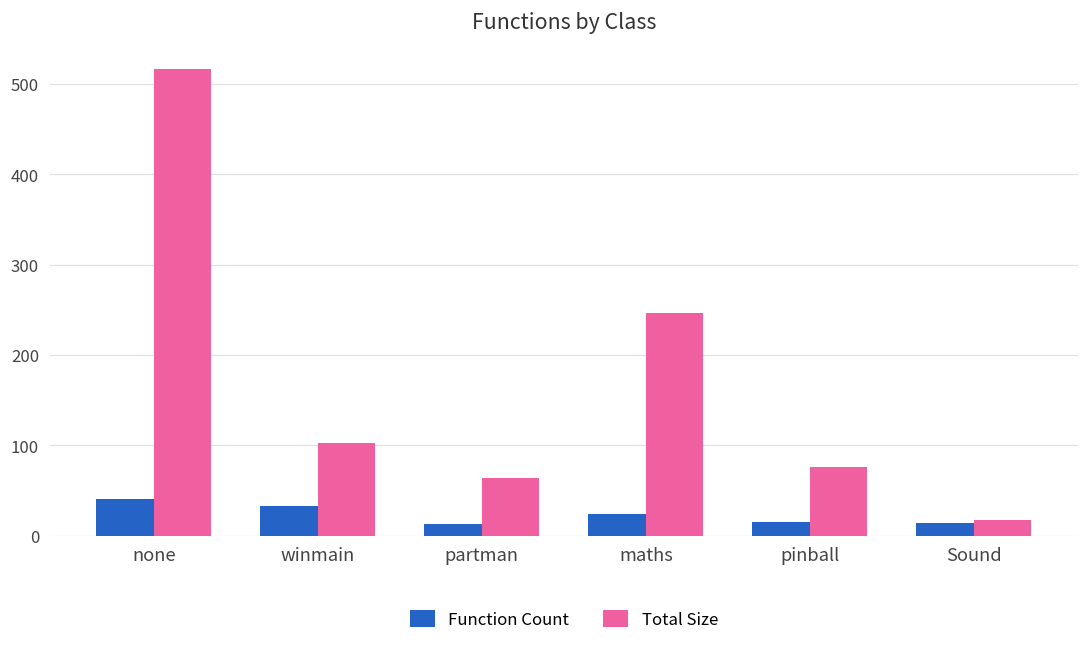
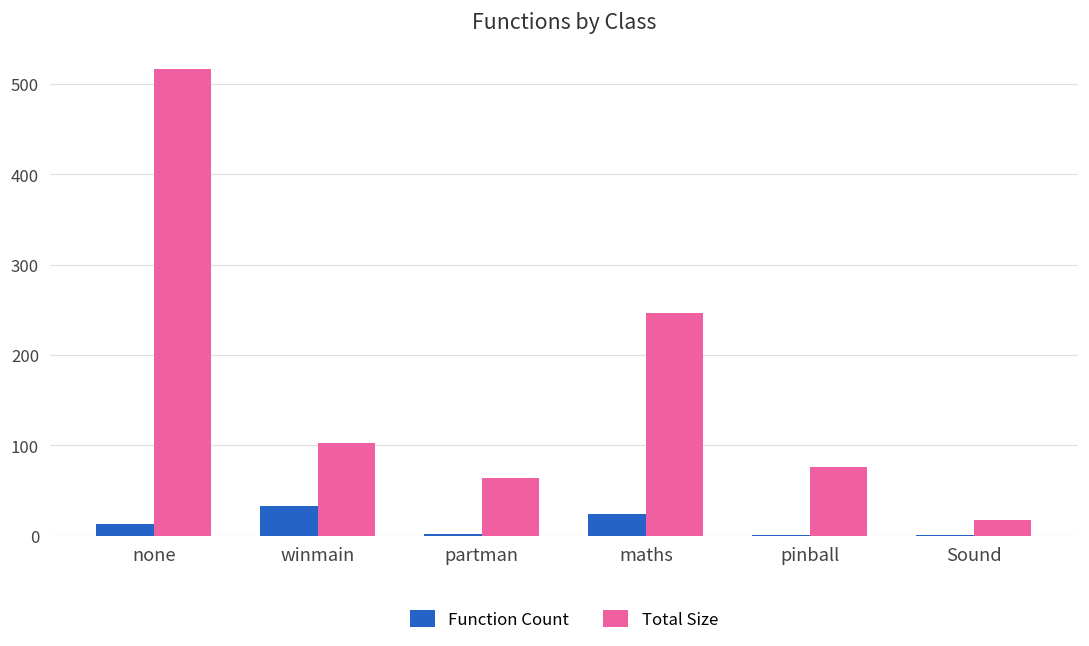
  {
    "Function Count": {
-     "none": 40,
+     "none": 10,
      "winmain": 30,
-     "partman": 10,
+     "partman": 0,
      "maths": 20,
-     "pinball": 20,
-     "Sound": 10
+     "pinball": 0,
+     "Sound": 0
    },
    "Total Size": {
      "none": 520,
      "winmain": 100,
      "partman": 60,
      "maths": 250,
      "pinball": 80,
      "Sound": 20
    }
  }
